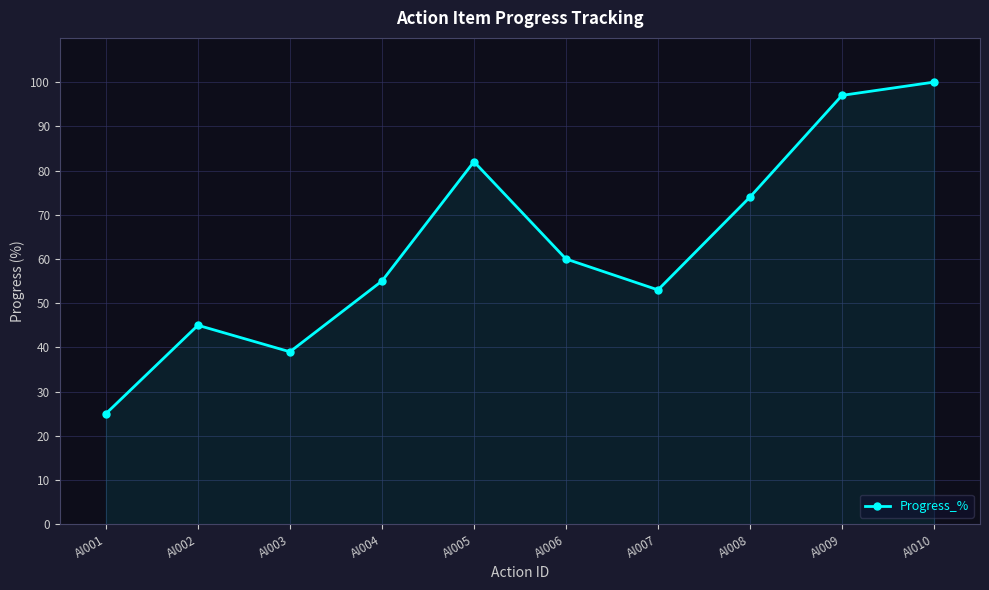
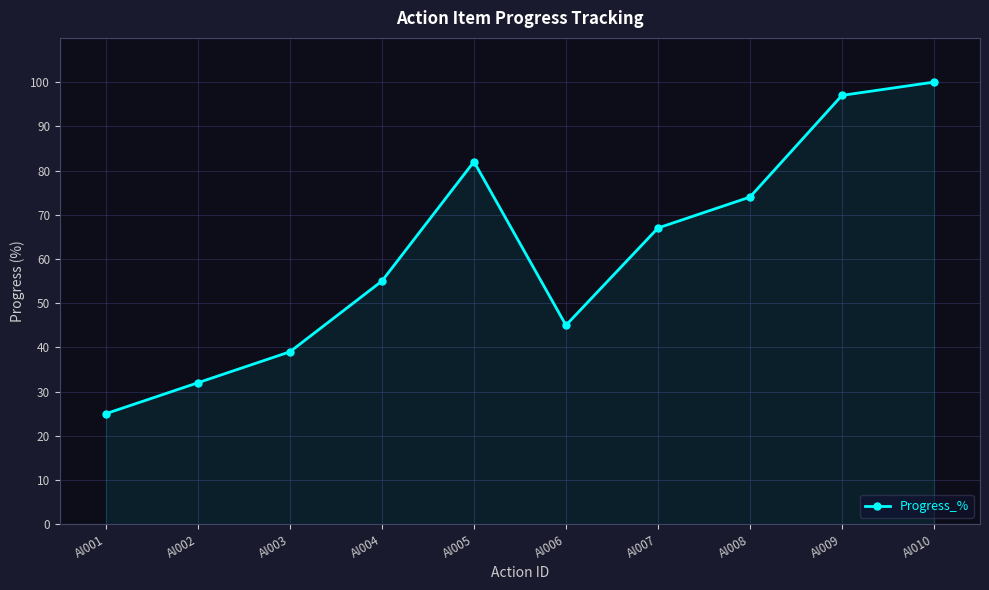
  {
    "AI001": 25,
-   "AI002": 45,
+   "AI002": 32,
    "AI003": 39,
    "AI004": 55,
    "AI005": 82,
-   "AI006": 60,
-   "AI007": 53,
+   "AI006": 45,
+   "AI007": 67,
    "AI008": 74,
    "AI009": 97,
    "AI010": 100
  }
